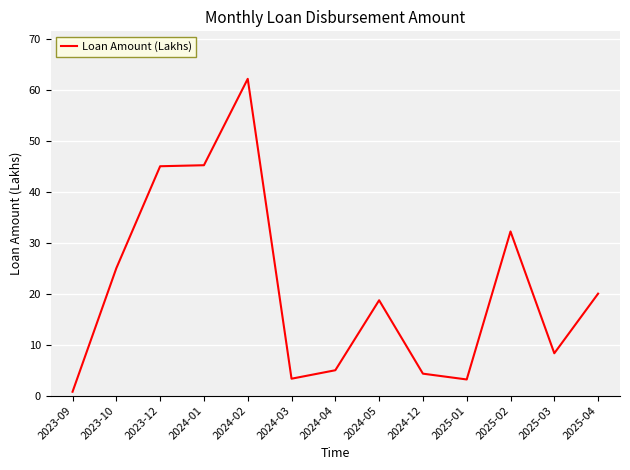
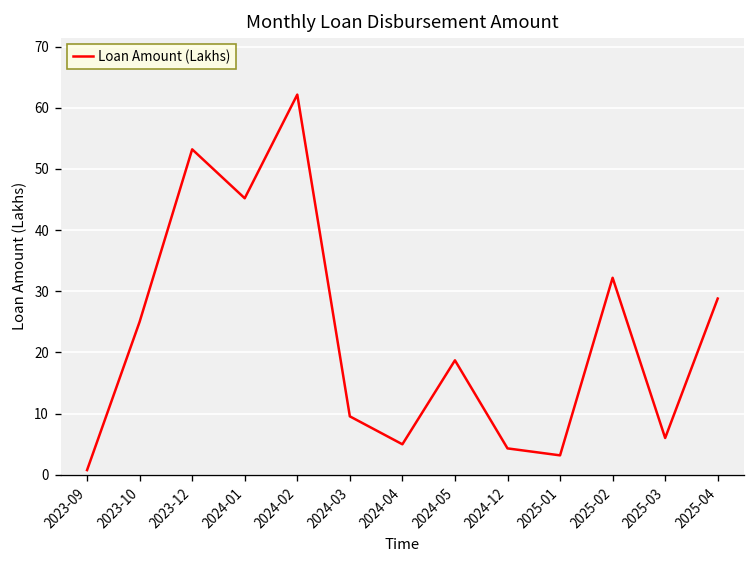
  {
    "2023-09": 1,
    "2023-10": 25,
-   "2023-12": 45,
+   "2023-12": 53,
    "2024-01": 45,
    "2024-02": 62,
-   "2024-03": 3,
+   "2024-03": 10,
    "2024-04": 5,
    "2024-05": 19,
    "2024-12": 4,
    "2025-01": 3,
    "2025-02": 32,
-   "2025-03": 8,
-   "2025-04": 20
+   "2025-03": 6,
+   "2025-04": 29
  }
